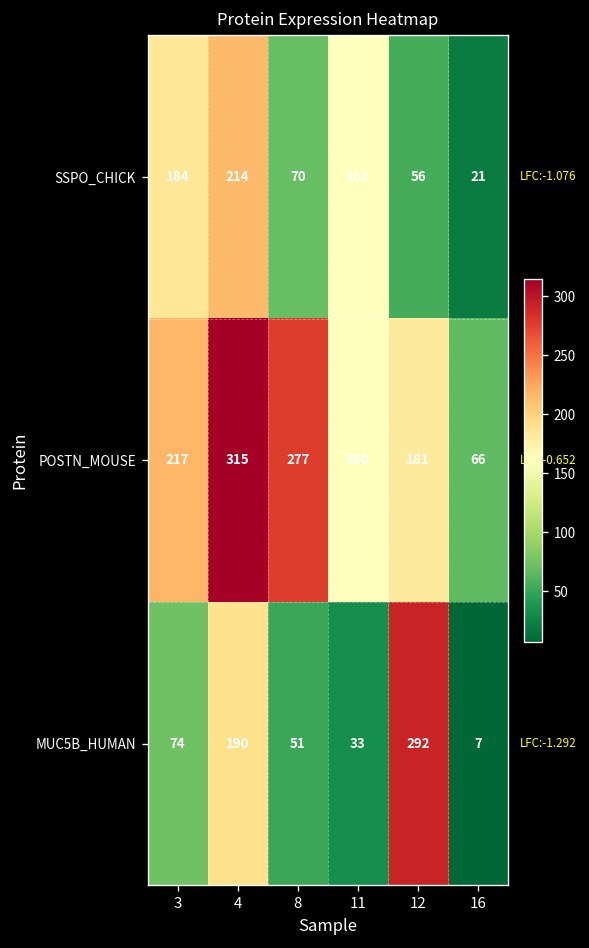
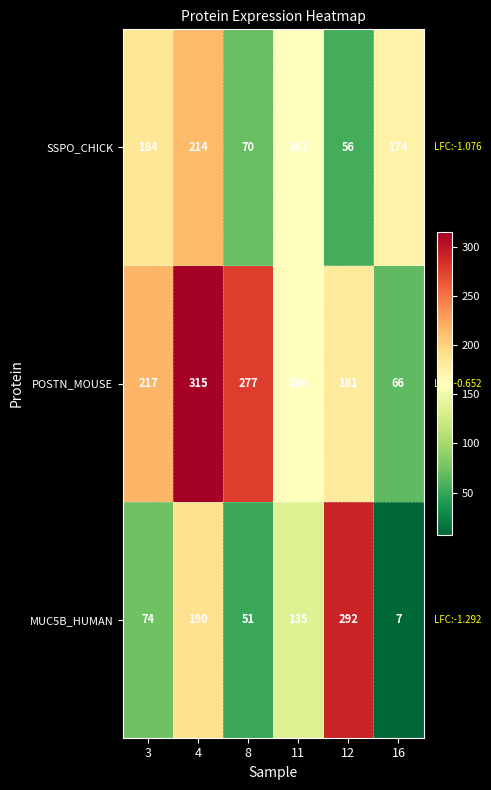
  {
    "SSPO_CHICK": {
      "3": 184,
      "4": 214,
      "8": 70,
      "11": 162,
      "12": 56,
-     "16": 21
+     "16": 174
    },
    "POSTN_MOUSE": {
      "3": 217,
      "4": 315,
      "8": 277,
      "11": 160,
      "12": 181,
      "16": 66
    },
    "MUC5B_HUMAN": {
      "3": 74,
      "4": 190,
      "8": 51,
-     "11": 33,
+     "11": 135,
      "12": 292,
      "16": 7
    }
  }
